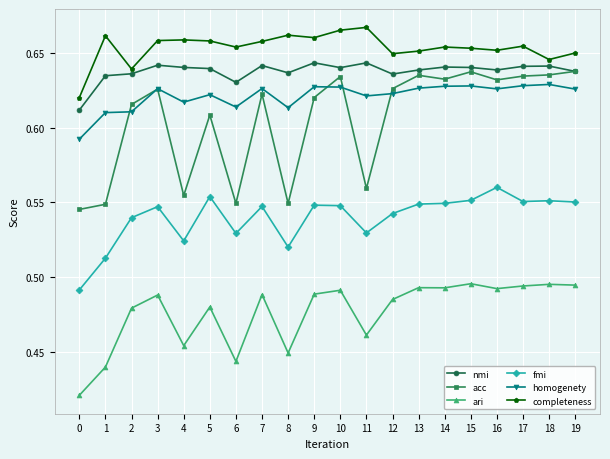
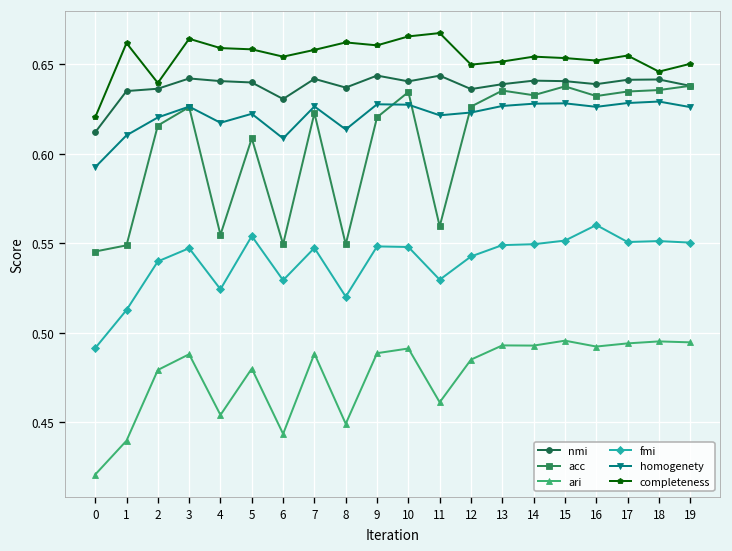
  {
    "fmi": {
      "0": 0.491,
      "1": 0.513,
      "2": 0.540,
      "3": 0.547,
      "4": 0.524,
      "5": 0.554,
      "6": 0.529,
      "7": 0.547,
      "8": 0.520,
      "9": 0.548,
      "10": 0.548,
      "11": 0.530,
      "12": 0.543,
      "13": 0.549,
      "14": 0.549,
      "15": 0.551,
      "16": 0.560,
      "17": 0.551,
      "18": 0.551,
      "19": 0.550
    },
    "homogenety": {
      "0": 0.592,
      "1": 0.610,
-     "2": 0.611,
+     "2": 0.620,
      "4": 0.617,
      "5": 0.622,
-     "6": 0.614,
+     "6": 0.608,
      "7": 0.626,
      "8": 0.613,
      "9": 0.628,
      "10": 0.627,
      "11": 0.621,
      "12": 0.623,
      "13": 0.627,
      "14": 0.628,
      "15": 0.628,
      "16": 0.626,
      "17": 0.628,
      "18": 0.629,
      "19": 0.626
    },
    "completeness": {
      "0": 0.620,
      "1": 0.662,
      "2": 0.639,
-     "3": 0.658,
+     "3": 0.664,
      "4": 0.659,
      "5": 0.658,
      "6": 0.654,
      "7": 0.658,
      "8": 0.662,
      "9": 0.660,
      "10": 0.665,
      "11": 0.667,
      "12": 0.650,
      "13": 0.651,
      "14": 0.654,
      "15": 0.653,
      "16": 0.652,
      "17": 0.655,
      "18": 0.646,
      "19": 0.650
    }
  }
